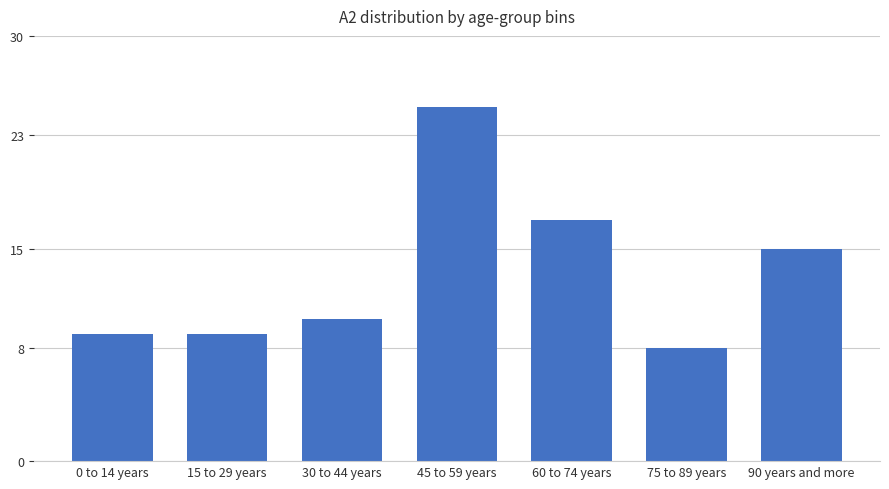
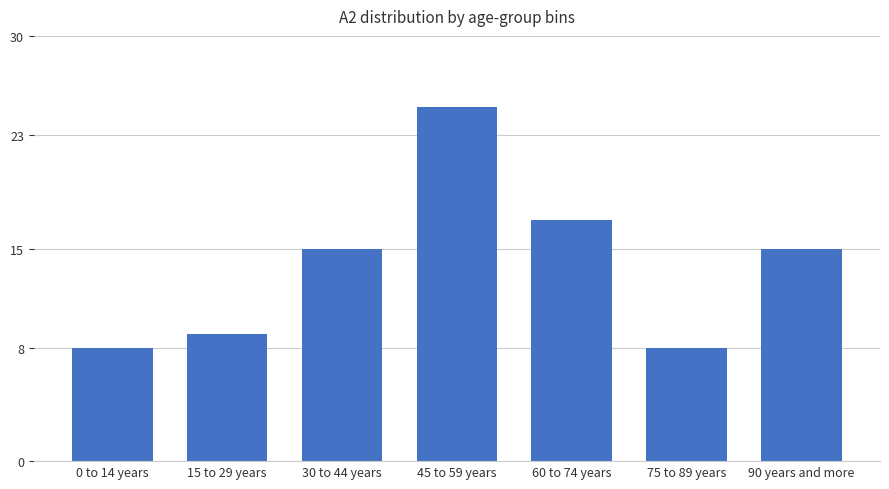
  {
-   "0 to 14 years": 9,
+   "0 to 14 years": 8,
    "15 to 29 years": 9,
-   "30 to 44 years": 10,
+   "30 to 44 years": 15,
    "45 to 59 years": 25,
    "60 to 74 years": 17,
    "75 to 89 years": 8,
    "90 years and more": 15
  }
